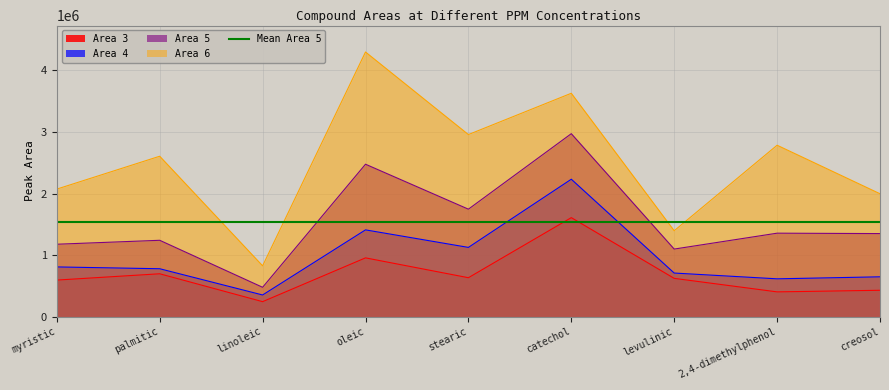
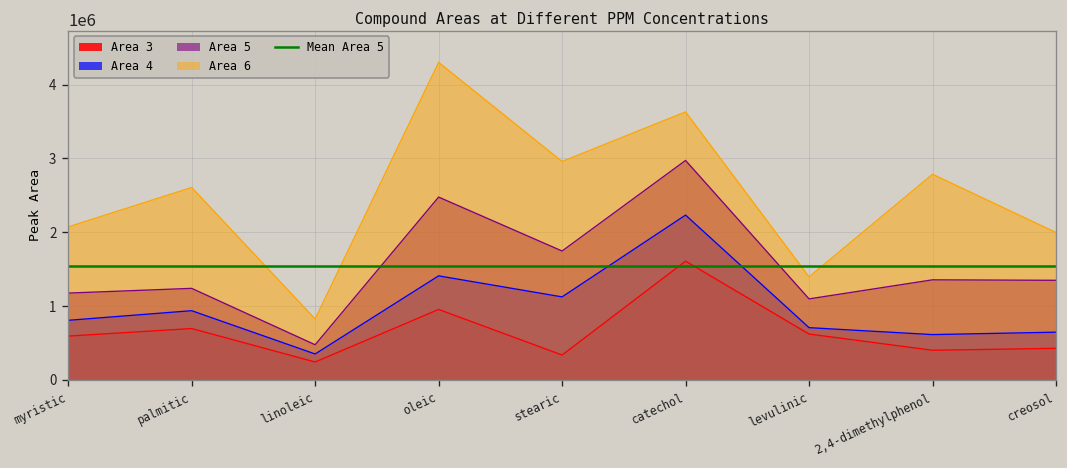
  {
    "Area 3": {
      "myristic": 600000,
      "palmitic": 700000,
      "linoleic": 200000,
      "oleic": 1000000,
-     "stearic": 600000,
+     "stearic": 300000,
      "catechol": 1600000,
      "levulinic": 600000,
      "2,4-dimethylphenol": 400000,
      "creosol": 400000
    },
    "Area 4": {
      "myristic": 800000,
-     "palmitic": 800000,
+     "palmitic": 900000,
      "linoleic": 400000,
      "oleic": 1400000,
      "stearic": 1100000,
      "catechol": 2200000,
      "levulinic": 700000,
      "2,4-dimethylphenol": 600000,
      "creosol": 600000
    },
    "Area 5": {
      "myristic": 1200000,
      "palmitic": 1200000,
      "linoleic": 500000,
      "oleic": 2500000,
      "stearic": 1700000,
      "catechol": 3000000,
      "levulinic": 1100000,
      "2,4-dimethylphenol": 1400000,
      "creosol": 1300000
    },
    "Area 6": {
      "myristic": 2100000,
      "palmitic": 2600000,
      "linoleic": 800000,
      "oleic": 4300000,
      "stearic": 3000000,
      "catechol": 3600000,
      "levulinic": 1400000,
      "2,4-dimethylphenol": 2800000,
      "creosol": 2000000
    }
  }
